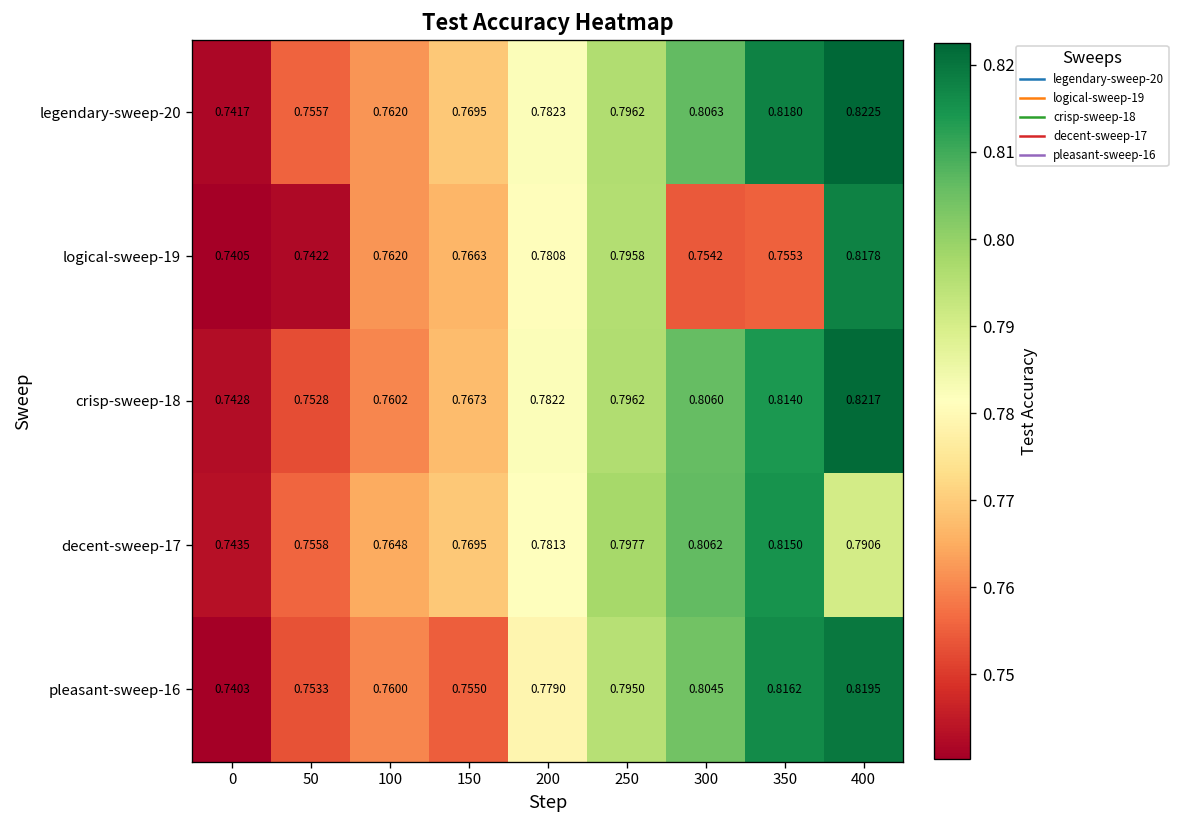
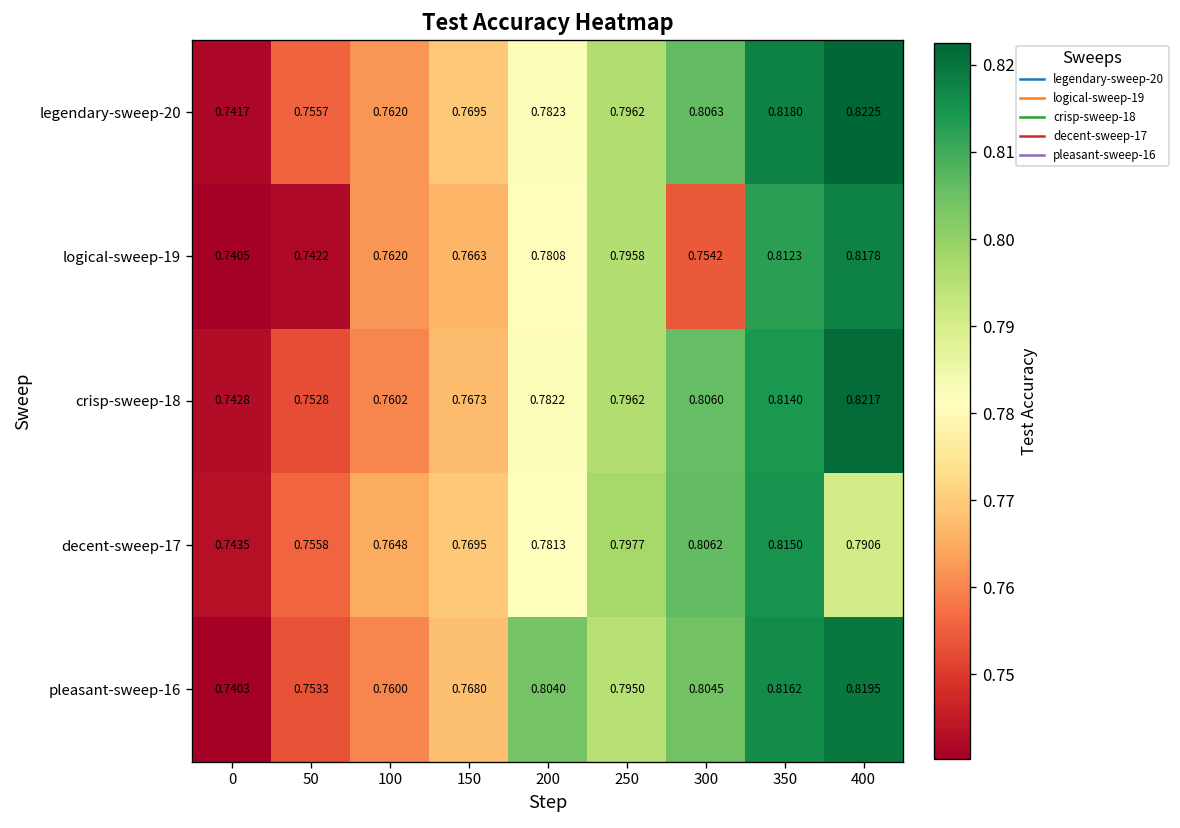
  {
    "legendary-sweep-20": {
      "0": 0.7417,
      "50": 0.7557,
      "100": 0.7620,
      "150": 0.7695,
      "200": 0.7823,
      "250": 0.7962,
      "300": 0.8063,
      "350": 0.8180,
      "400": 0.8225
    },
    "logical-sweep-19": {
      "0": 0.7405,
      "50": 0.7422,
      "100": 0.7620,
      "150": 0.7663,
      "200": 0.7808,
      "250": 0.7958,
      "300": 0.7542,
-     "350": 0.7553,
+     "350": 0.8123,
      "400": 0.8178
    },
    "crisp-sweep-18": {
      "0": 0.7428,
      "50": 0.7528,
      "100": 0.7602,
      "150": 0.7673,
      "200": 0.7822,
      "250": 0.7962,
      "300": 0.8060,
      "350": 0.8140,
      "400": 0.8217
    },
    "decent-sweep-17": {
      "0": 0.7435,
      "50": 0.7558,
      "100": 0.7648,
      "150": 0.7695,
      "200": 0.7813,
      "250": 0.7977,
      "300": 0.8062,
      "350": 0.8150,
      "400": 0.7906
    },
    "pleasant-sweep-16": {
      "0": 0.7403,
      "50": 0.7533,
      "100": 0.7600,
-     "150": 0.7550,
-     "200": 0.7790,
+     "150": 0.7680,
+     "200": 0.8040,
      "250": 0.7950,
      "300": 0.8045,
      "350": 0.8162,
      "400": 0.8195
    }
  }
